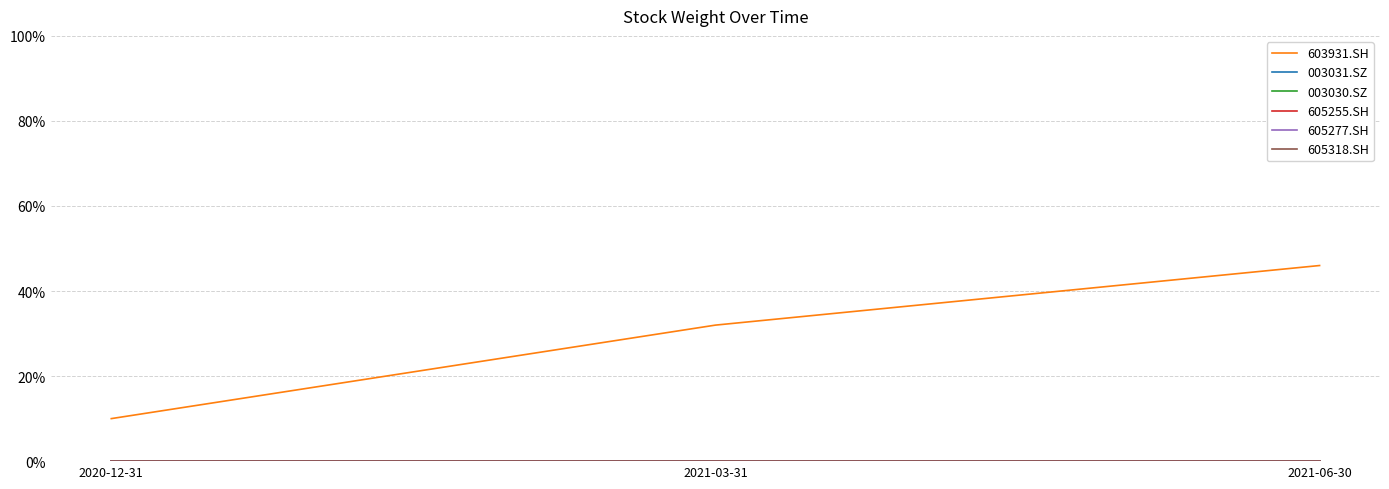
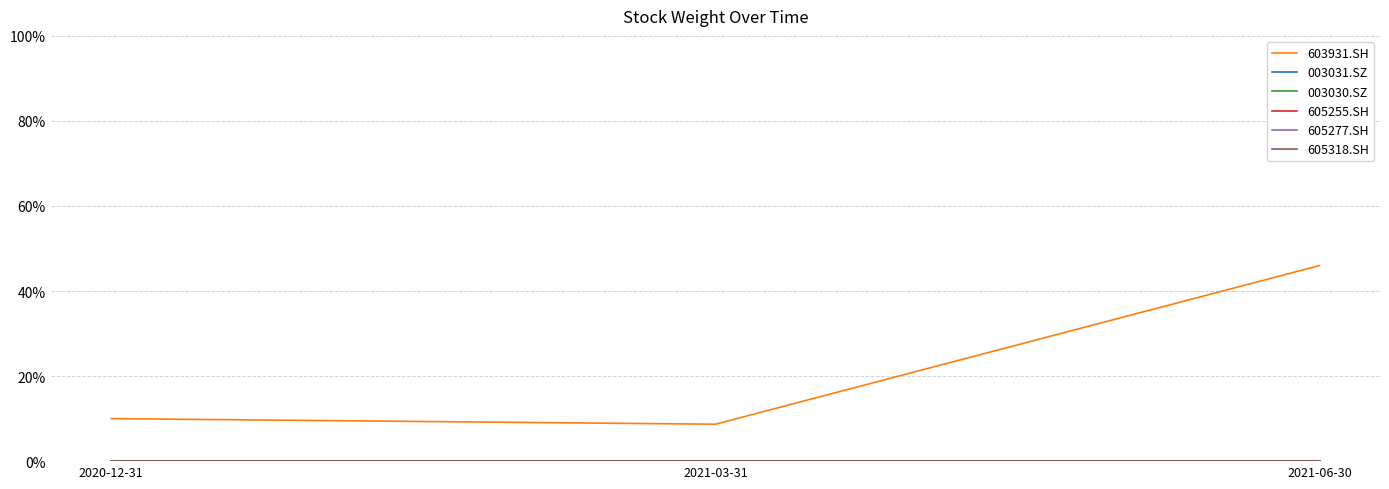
  {
    "603931.SH": {
      "2020-12-31": "10%",
-     "2021-03-31": "32%",
+     "2021-03-31": "9%",
      "2021-06-30": "46%"
    },
    "605318.SH": {
      "2020-12-31": "0%",
      "2021-03-31": "0%",
      "2021-06-30": "0%"
    }
  }
